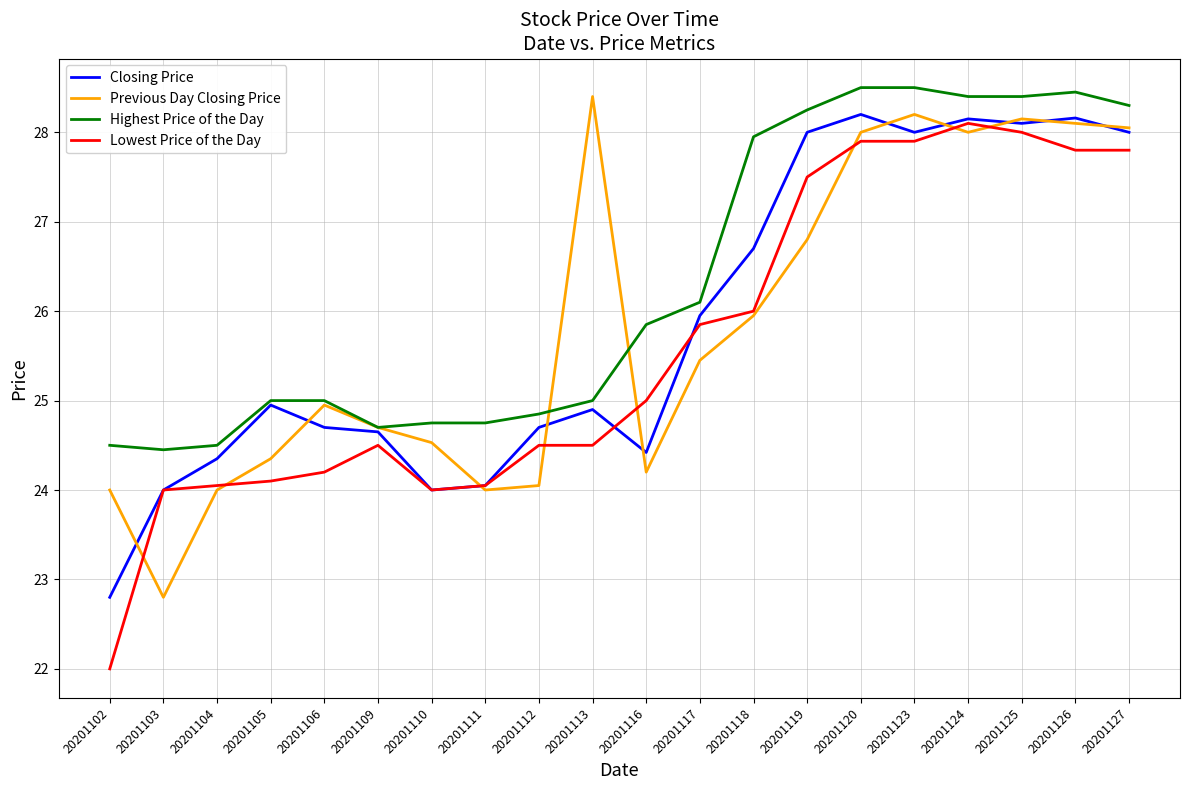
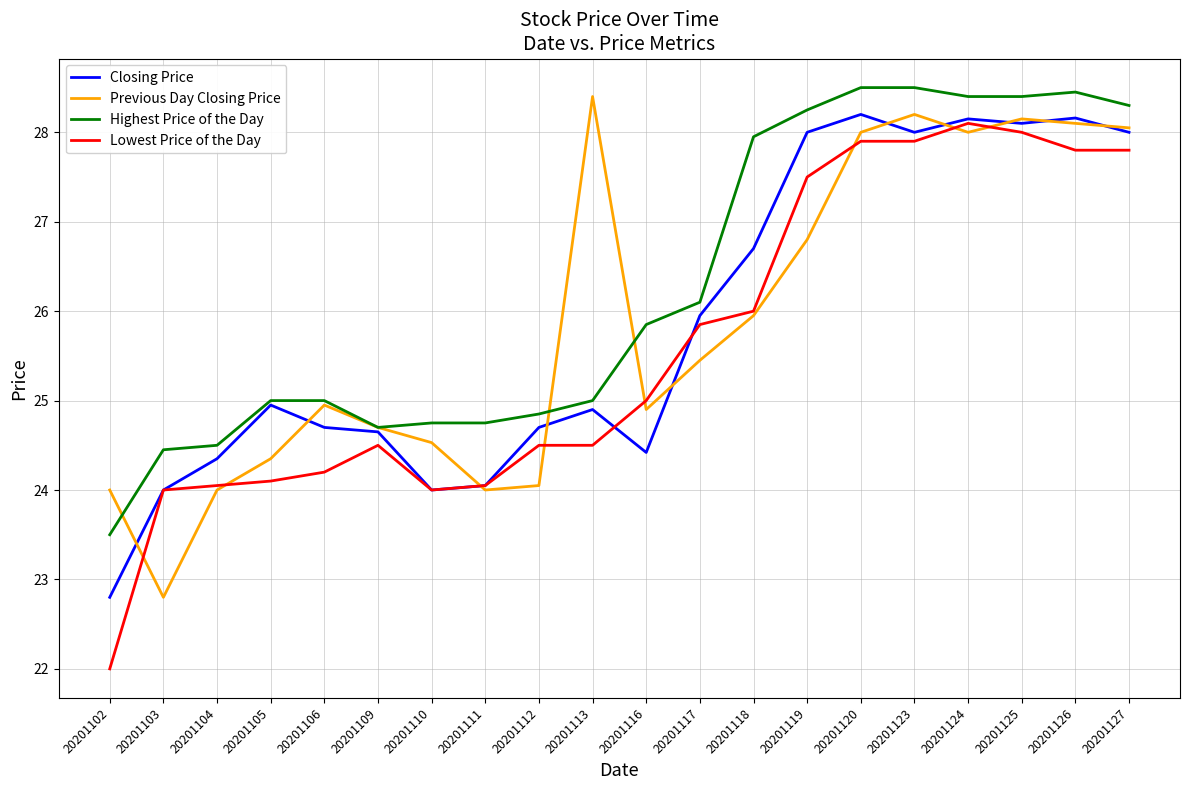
  {
    "Closing Price": {
      "20201102": 22.8,
      "20201104": 24.4,
      "20201105": 25.0,
      "20201106": 24.7,
      "20201109": 24.7,
      "20201112": 24.7,
      "20201113": 24.9,
      "20201116": 24.4,
      "20201117": 26.0,
      "20201118": 26.7,
      "20201119": 28.0,
      "20201120": 28.2,
      "20201123": 28.0,
      "20201124": 28.2,
      "20201125": 28.1,
      "20201126": 28.2,
      "20201127": 28.0
    },
    "Previous Day Closing Price": {
      "20201102": 24.0,
      "20201103": 22.8,
      "20201104": 24.0,
      "20201105": 24.4,
      "20201106": 25.0,
      "20201110": 24.5,
      "20201111": 24.0,
      "20201112": 24.1,
      "20201113": 28.4,
-     "20201116": 24.2,
+     "20201116": 24.9,
      "20201117": 25.5,
      "20201118": 26.0,
      "20201119": 26.8,
      "20201120": 28.0,
      "20201123": 28.2,
      "20201124": 28.0,
      "20201125": 28.2,
      "20201126": 28.1,
      "20201127": 28.1
    },
    "Highest Price of the Day": {
-     "20201102": 24.5,
+     "20201102": 23.5,
      "20201103": 24.5,
      "20201104": 24.5,
      "20201105": 25.0,
      "20201106": 25.0,
      "20201110": 24.8,
      "20201111": 24.8,
      "20201112": 24.9,
      "20201113": 25.0,
      "20201116": 25.9,
      "20201117": 26.1,
      "20201118": 28.0,
      "20201119": 28.3,
      "20201120": 28.5,
      "20201123": 28.5,
      "20201124": 28.4,
      "20201125": 28.4,
      "20201126": 28.5,
      "20201127": 28.3
    },
    "Lowest Price of the Day": {
      "20201102": 22.0,
      "20201104": 24.1,
      "20201105": 24.1,
      "20201106": 24.2,
      "20201109": 24.5,
      "20201112": 24.5,
      "20201113": 24.5,
      "20201116": 25.0,
      "20201117": 25.9,
      "20201118": 26.0,
      "20201119": 27.5,
      "20201120": 27.9,
      "20201123": 27.9,
      "20201124": 28.1,
      "20201125": 28.0,
      "20201126": 27.8,
      "20201127": 27.8
    }
  }
